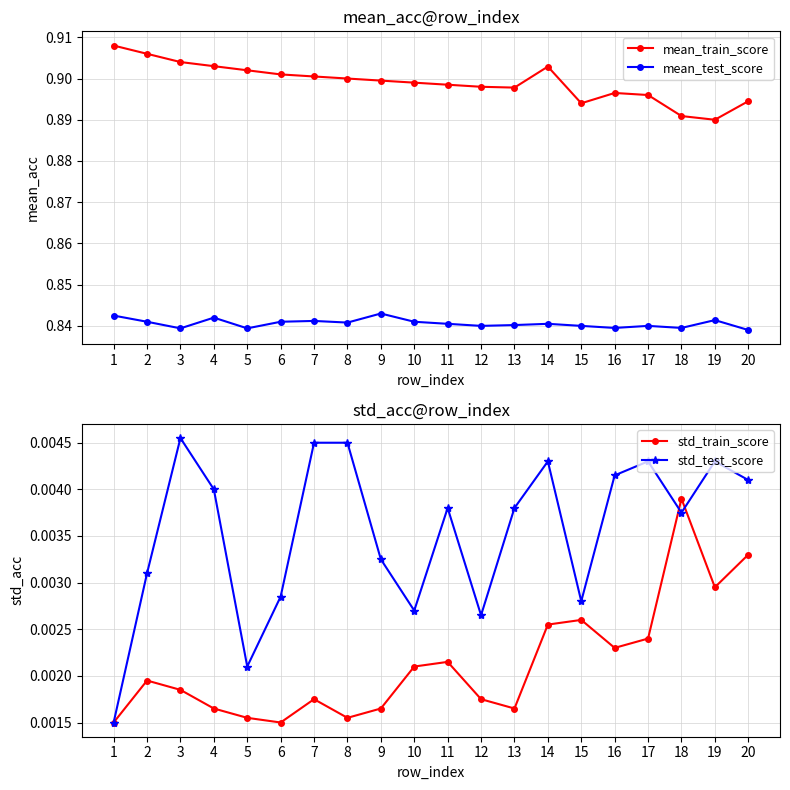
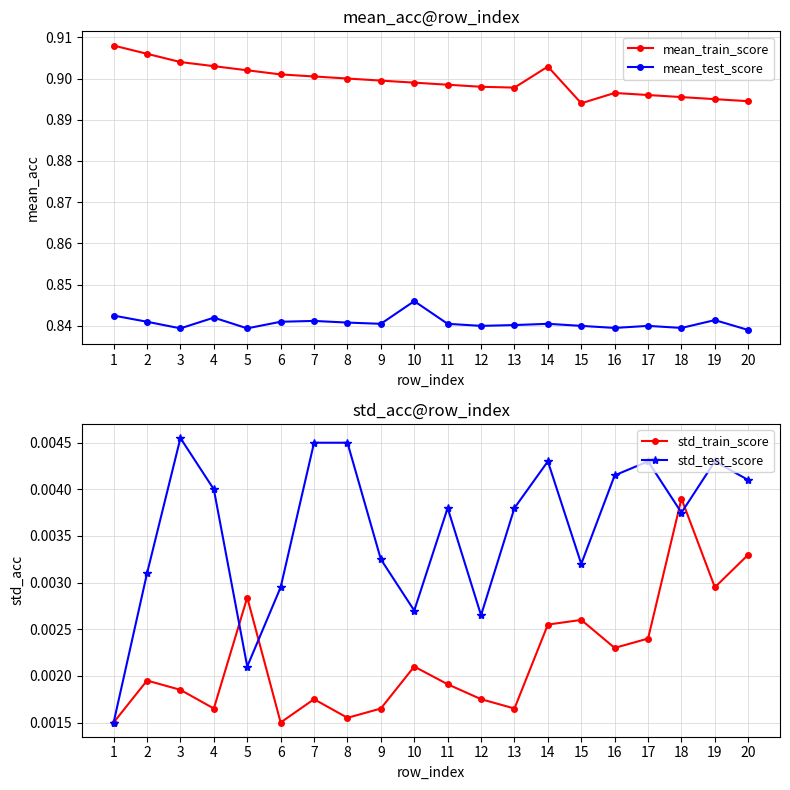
  {
    "mean_acc@row_index": {
      "mean_train_score": {
        "1": 0.908,
        "2": 0.906,
        "3": 0.904,
        "4": 0.903,
        "5": 0.902,
        "6": 0.901,
        "7": 0.901,
        "8": 0.900,
        "9": 0.900,
        "10": 0.899,
        "11": 0.899,
        "12": 0.898,
        "13": 0.898,
        "14": 0.903,
        "15": 0.894,
        "16": 0.897,
        "17": 0.896,
-       "18": 0.891,
-       "19": 0.890,
+       "18": 0.896,
+       "19": 0.895,
        "20": 0.895
      },
      "mean_test_score": {
        "1": 0.843,
        "2": 0.841,
        "3": 0.839,
        "4": 0.842,
        "5": 0.839,
        "6": 0.841,
        "7": 0.841,
        "8": 0.841,
-       "9": 0.843,
-       "10": 0.841,
+       "9": 0.841,
+       "10": 0.846,
        "11": 0.841,
        "12": 0.840,
        "13": 0.840,
        "14": 0.841,
        "15": 0.840,
        "16": 0.840,
        "17": 0.840,
        "18": 0.840,
        "19": 0.841,
        "20": 0.839
      }
    },
    "std_acc@row_index": {
      "std_train_score": {
        "2": 0.0020,
        "3": 0.0019,
        "4": 0.0017,
-       "5": 0.0016,
+       "5": 0.0028,
        "6": 0.0015,
        "7": 0.0018,
        "8": 0.0016,
        "9": 0.0017,
        "10": 0.0021,
-       "11": 0.0022,
+       "11": 0.0019,
        "12": 0.0018,
        "13": 0.0017,
        "14": 0.0026,
        "15": 0.0026,
        "16": 0.0023,
        "17": 0.0024,
        "18": 0.0039,
        "19": 0.0030,
        "20": 0.0033
      },
      "std_test_score": {
        "2": 0.0031,
        "3": 0.0046,
        "4": 0.0040,
        "5": 0.0021,
-       "6": 0.0029,
+       "6": 0.0030,
        "7": 0.0045,
        "8": 0.0045,
        "9": 0.0033,
        "10": 0.0027,
        "11": 0.0038,
        "12": 0.0027,
        "13": 0.0038,
        "14": 0.0043,
-       "15": 0.0028,
+       "15": 0.0032,
        "16": 0.0042,
        "18": 0.0038,
        "20": 0.0041
      }
    }
  }
